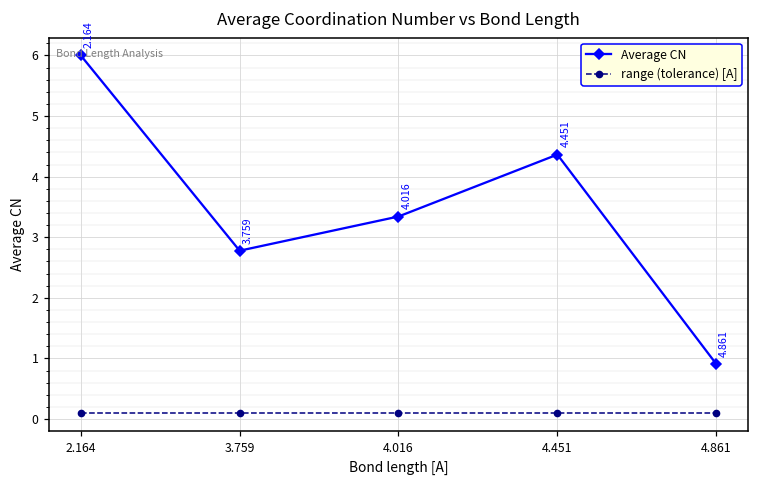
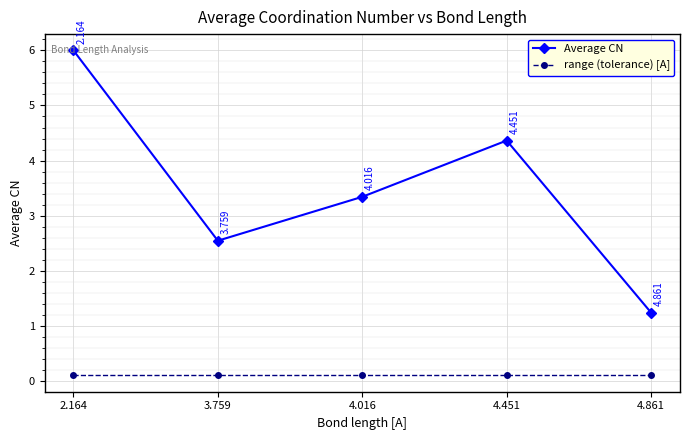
  {
    "Average CN": {
-     "3.759": 2.8,
-     "4.861": 0.9
+     "3.759": 2.5,
+     "4.861": 1.2
    },
    "range (tolerance) [A]": {
      "2.164": 0.1,
      "3.759": 0.1,
      "4.016": 0.1,
      "4.451": 0.1,
      "4.861": 0.1
    }
  }
